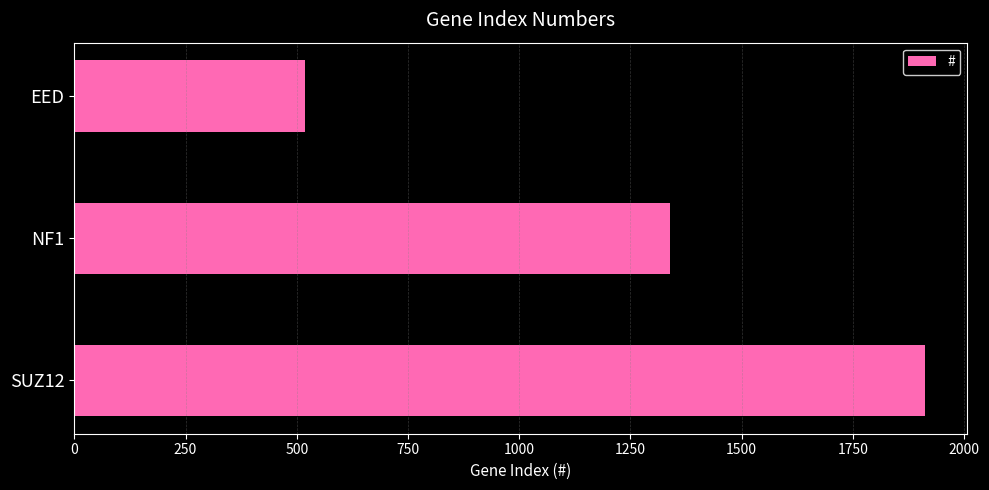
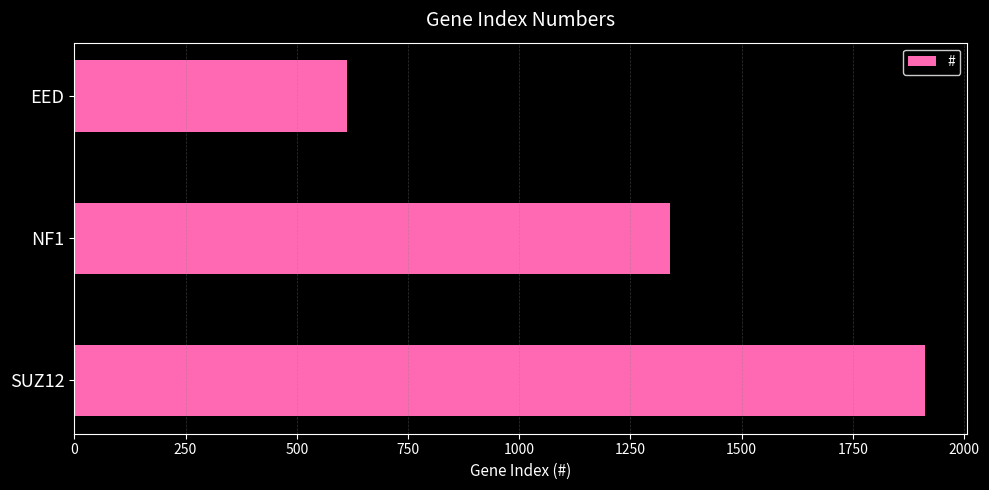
  {
-   "EED": 520,
+   "EED": 610,
    "NF1": 1340,
    "SUZ12": 1910
  }
